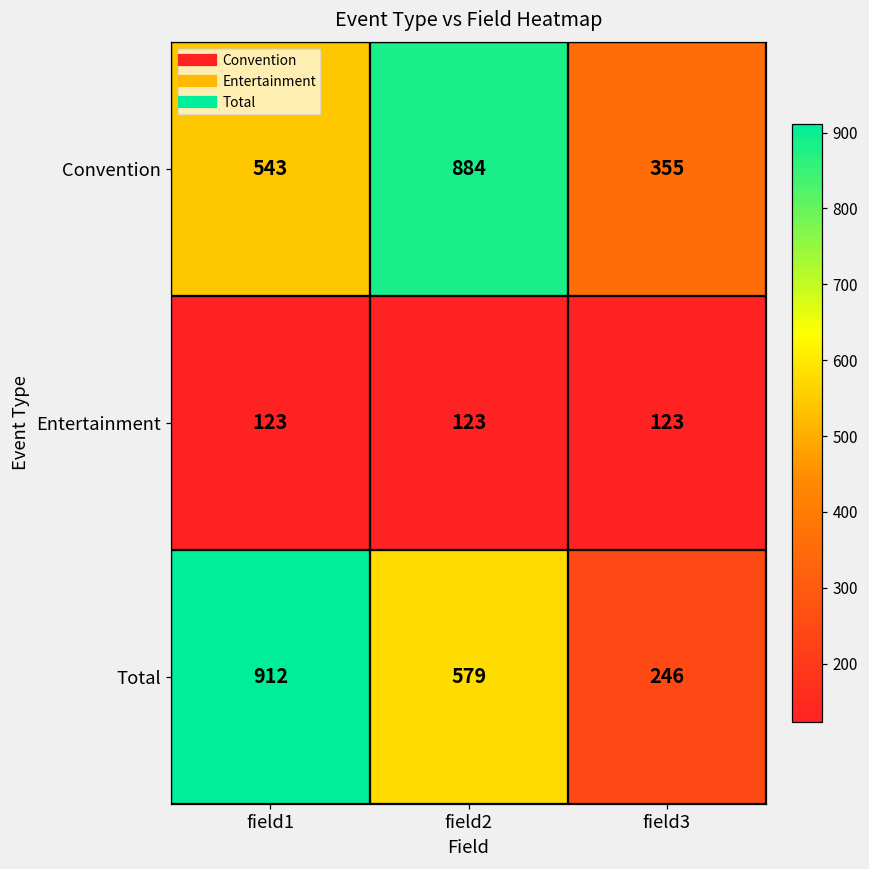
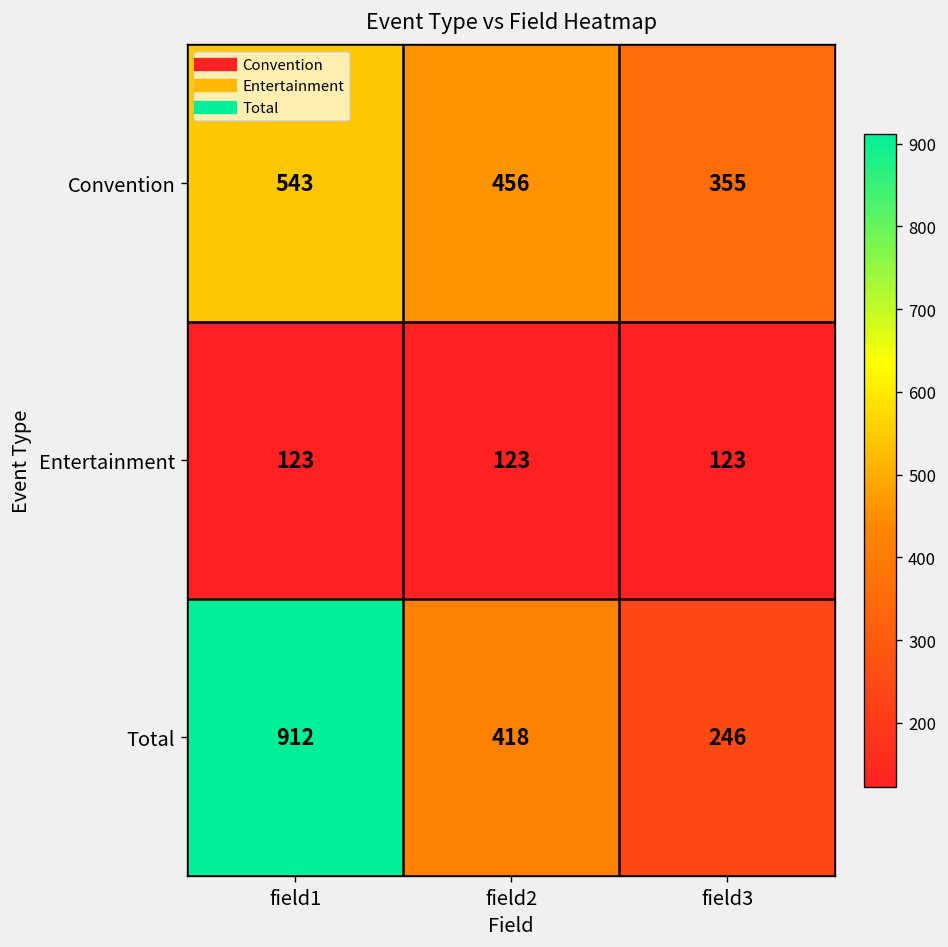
  {
    "Convention": {
      "field1": 543,
-     "field2": 884,
+     "field2": 456,
      "field3": 355
    },
    "Entertainment": {
      "field1": 123,
      "field2": 123,
      "field3": 123
    },
    "Total": {
      "field1": 912,
-     "field2": 579,
+     "field2": 418,
      "field3": 246
    }
  }
